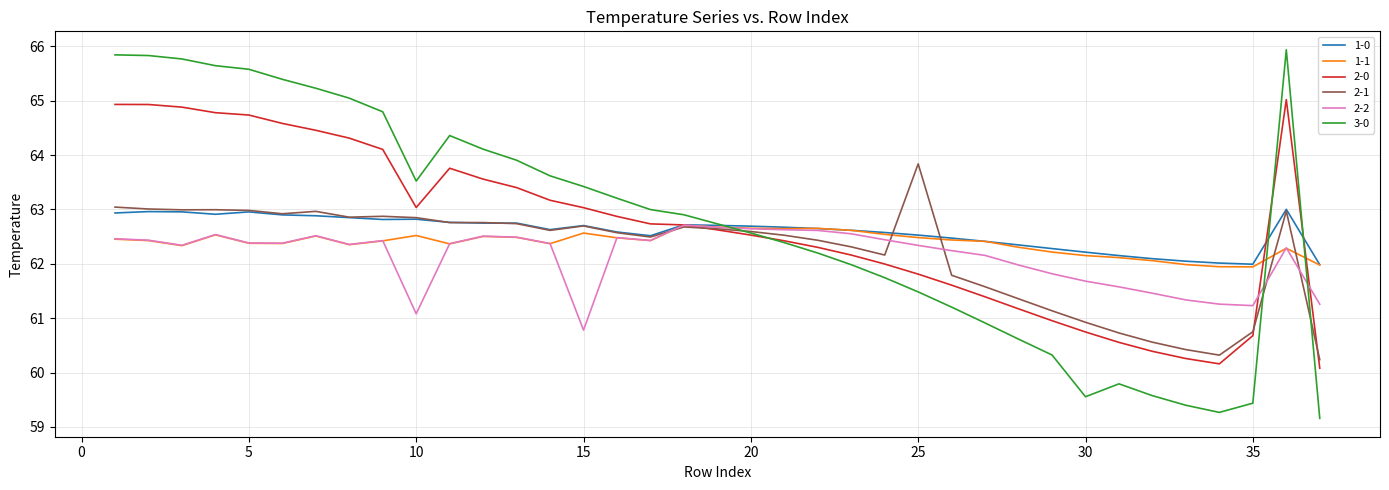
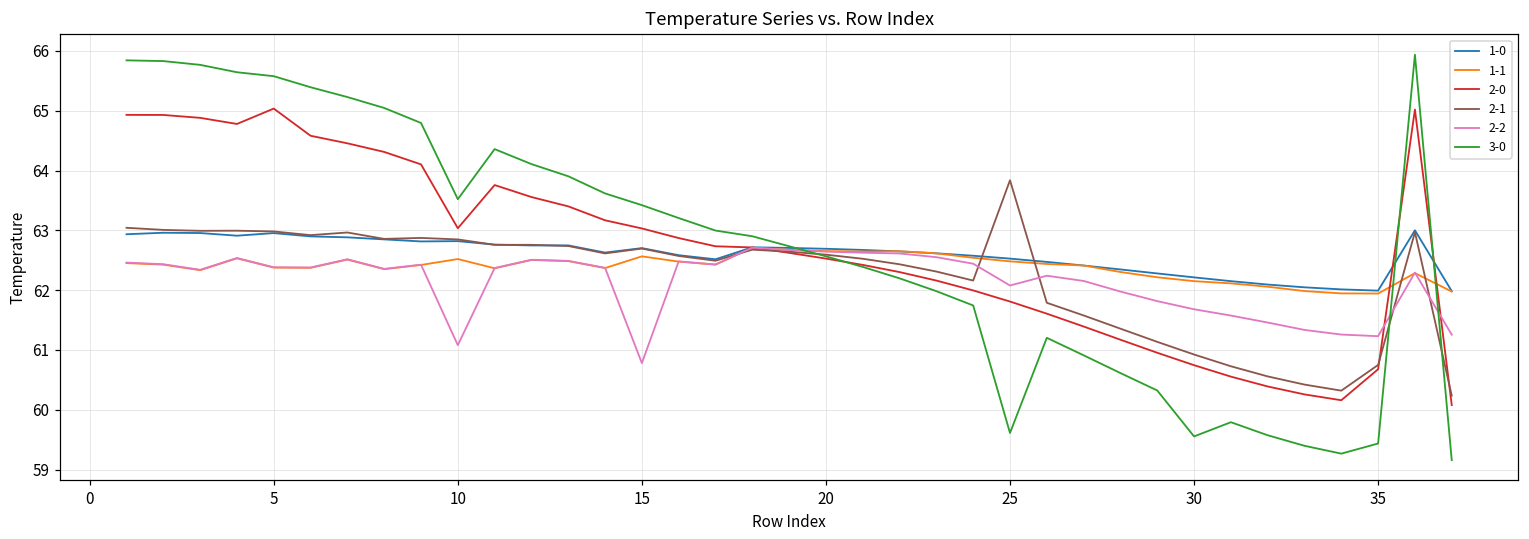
  {
    "1-0": {
      "30": 62.2,
      "35": 62.0
    },
    "1-1": {
      "10": 62.5,
      "15": 62.6,
      "30": 62.2,
      "35": 61.9
    },
    "2-0": {
-     "5": 64.7,
+     "5": 65.0,
      "10": 63.0,
      "15": 63.0,
      "25": 61.8,
      "30": 60.7,
      "35": 60.7
    },
    "2-1": {
      "25": 63.8,
      "30": 60.9,
      "35": 60.7
    },
    "2-2": {
      "10": 61.1,
      "15": 60.8,
-     "25": 62.3,
+     "25": 62.1,
      "30": 61.7,
      "35": 61.2
    },
    "3-0": {
      "5": 65.6,
      "10": 63.5,
      "15": 63.4,
-     "25": 61.5,
+     "25": 59.6,
      "30": 59.6,
      "35": 59.4
    }
  }
